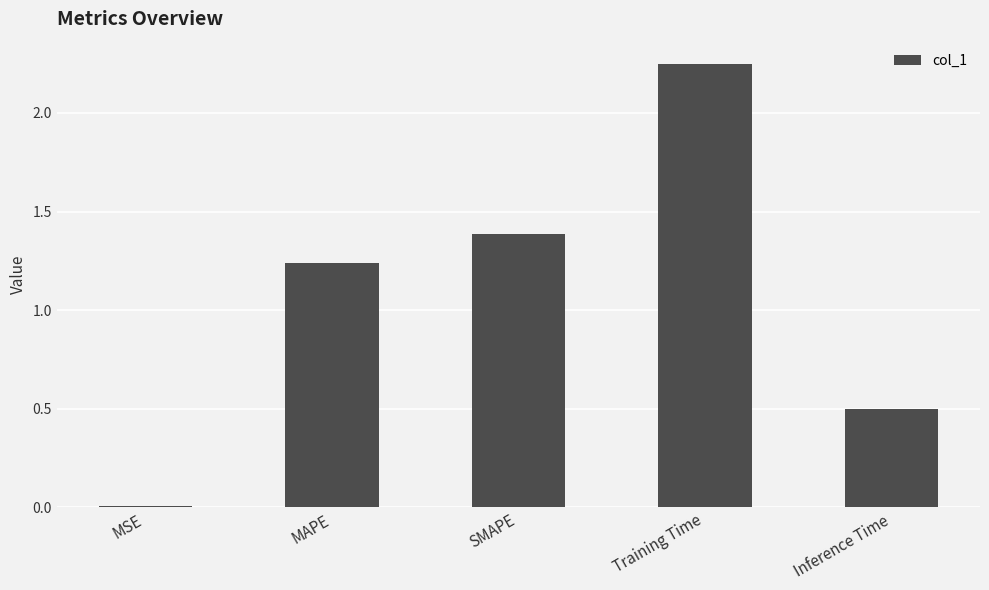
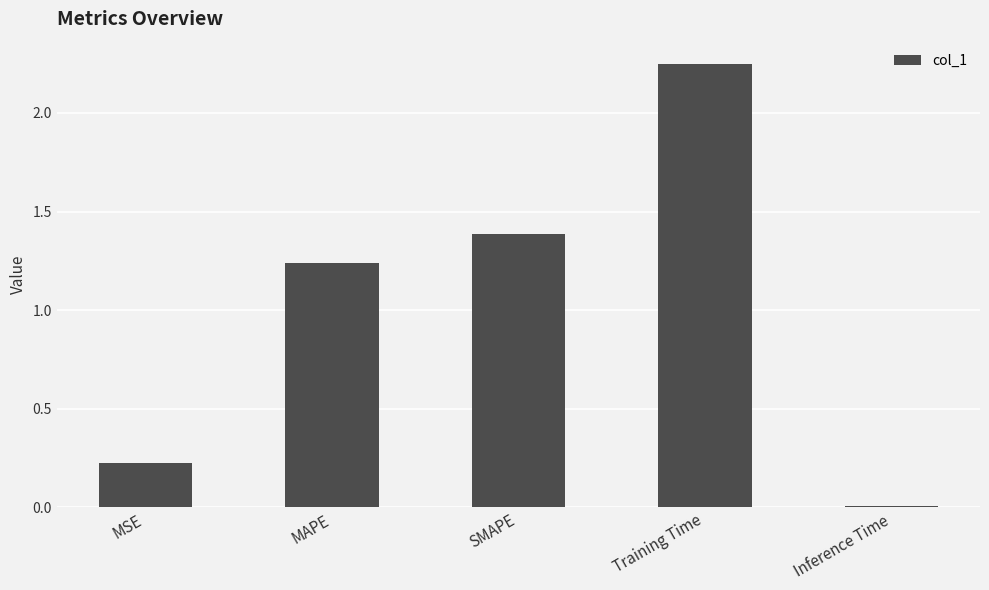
  {
-   "MSE": 0.01,
+   "MSE": 0.23,
    "MAPE": 1.24,
    "SMAPE": 1.38,
    "Training Time": 2.25,
-   "Inference Time": 0.50
+   "Inference Time": 0.01
  }
